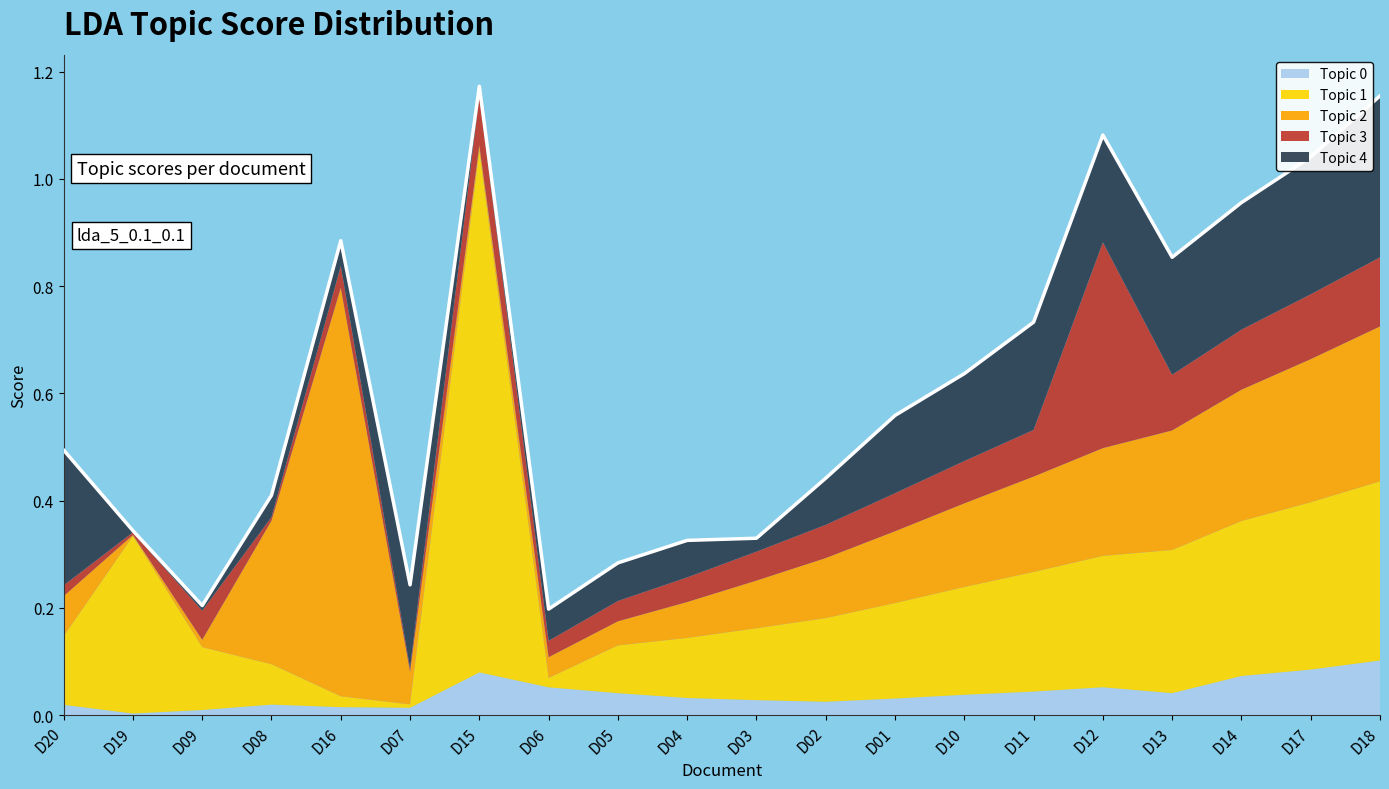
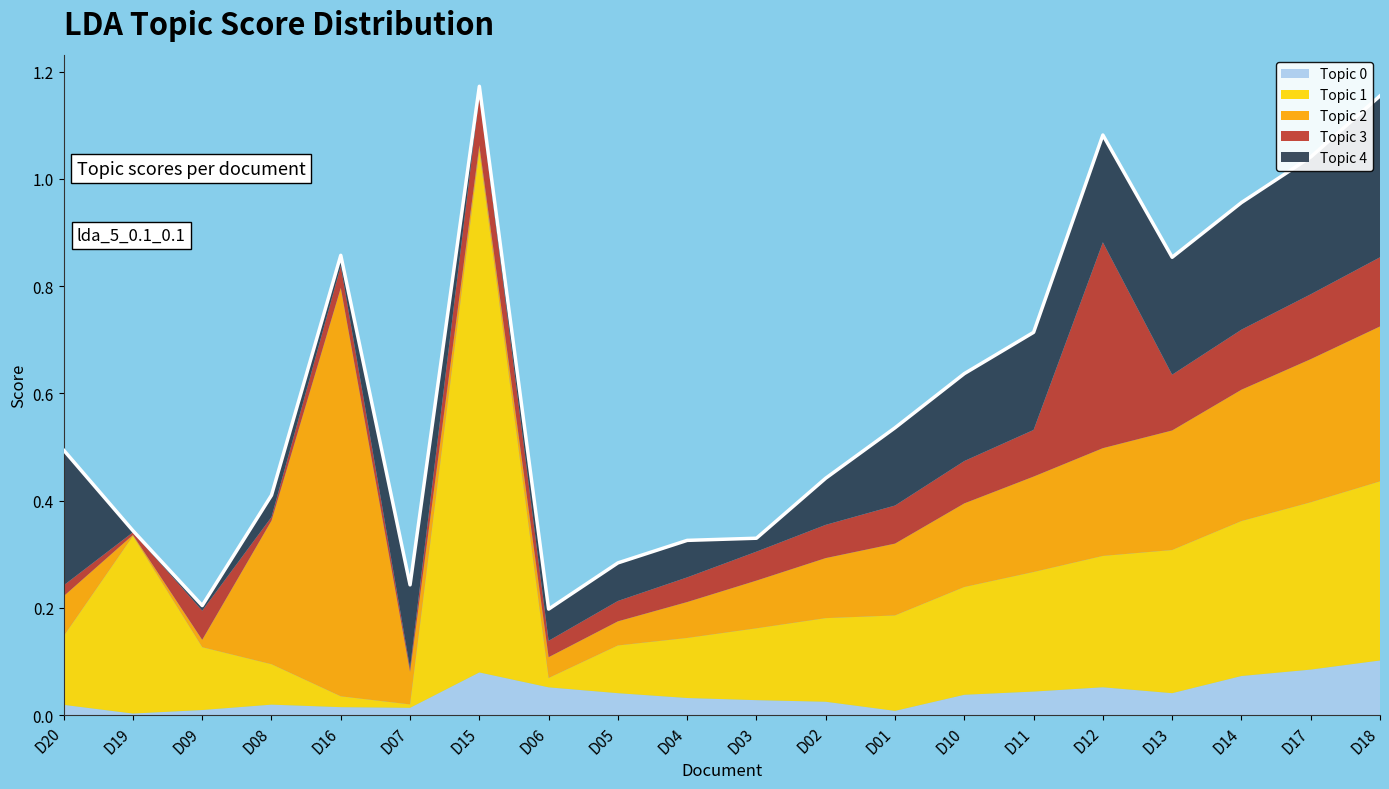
  {
    "Topic 0": {
      "D20": 0.02,
      "D09": 0.01,
      "D08": 0.02,
      "D16": 0.01,
      "D07": 0.01,
      "D15": 0.08,
      "D06": 0.05,
      "D05": 0.04,
      "D04": 0.03,
      "D03": 0.03,
      "D02": 0.03,
-     "D01": 0.03,
+     "D01": 0.01,
      "D10": 0.04,
      "D11": 0.04,
      "D12": 0.05,
      "D13": 0.04,
      "D14": 0.07,
      "D17": 0.09,
      "D18": 0.10
    },
    "Topic 3": {
      "D20": 0.02,
      "D09": 0.05,
      "D08": 0.01,
      "D16": 0.04,
      "D07": 0.01,
      "D15": 0.09,
      "D06": 0.03,
      "D05": 0.04,
      "D04": 0.05,
      "D03": 0.05,
      "D02": 0.06,
      "D01": 0.07,
      "D10": 0.08,
      "D11": 0.09,
      "D12": 0.38,
      "D13": 0.10,
      "D14": 0.11,
      "D17": 0.12,
      "D18": 0.13
    },
    "Topic 4": {
      "D20": 0.25,
      "D09": 0.01,
      "D08": 0.04,
-     "D16": 0.05,
+     "D16": 0.02,
      "D07": 0.16,
      "D15": 0.02,
      "D06": 0.06,
      "D05": 0.07,
      "D04": 0.07,
      "D03": 0.03,
      "D02": 0.09,
      "D01": 0.14,
      "D10": 0.16,
-     "D11": 0.20,
+     "D11": 0.18,
      "D12": 0.20,
      "D13": 0.22,
      "D14": 0.24,
      "D18": 0.30
    }
  }
